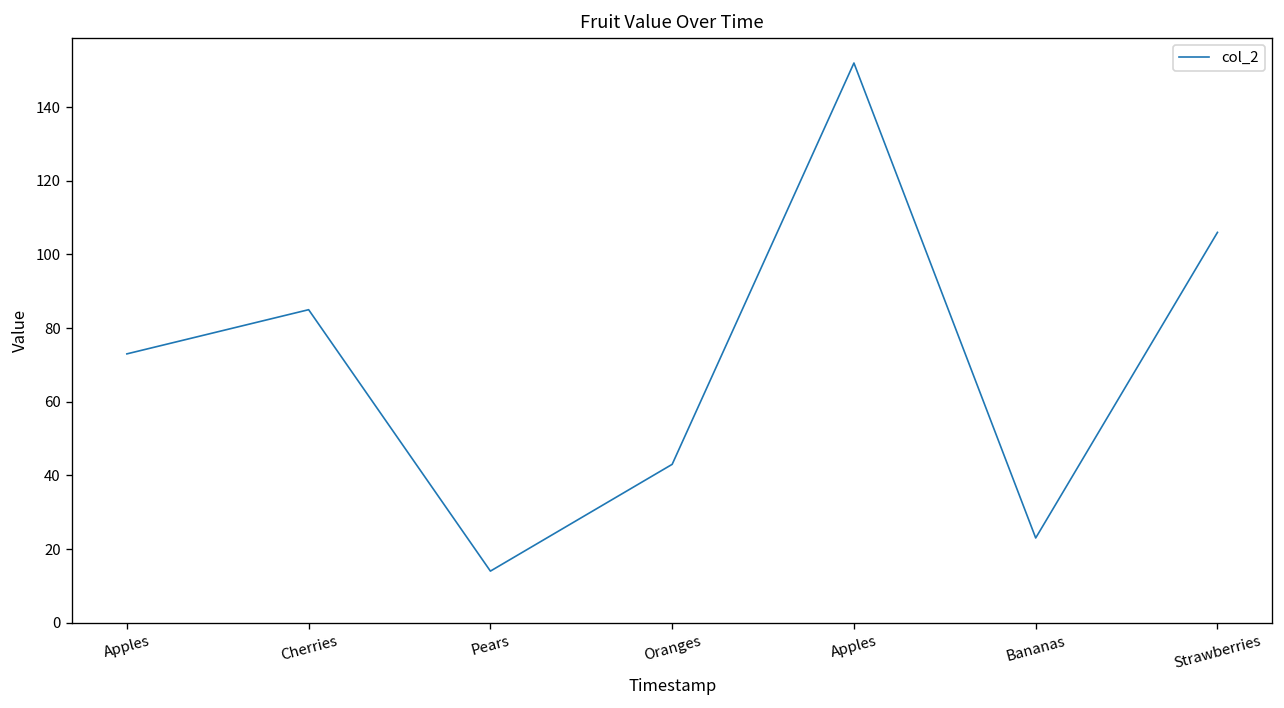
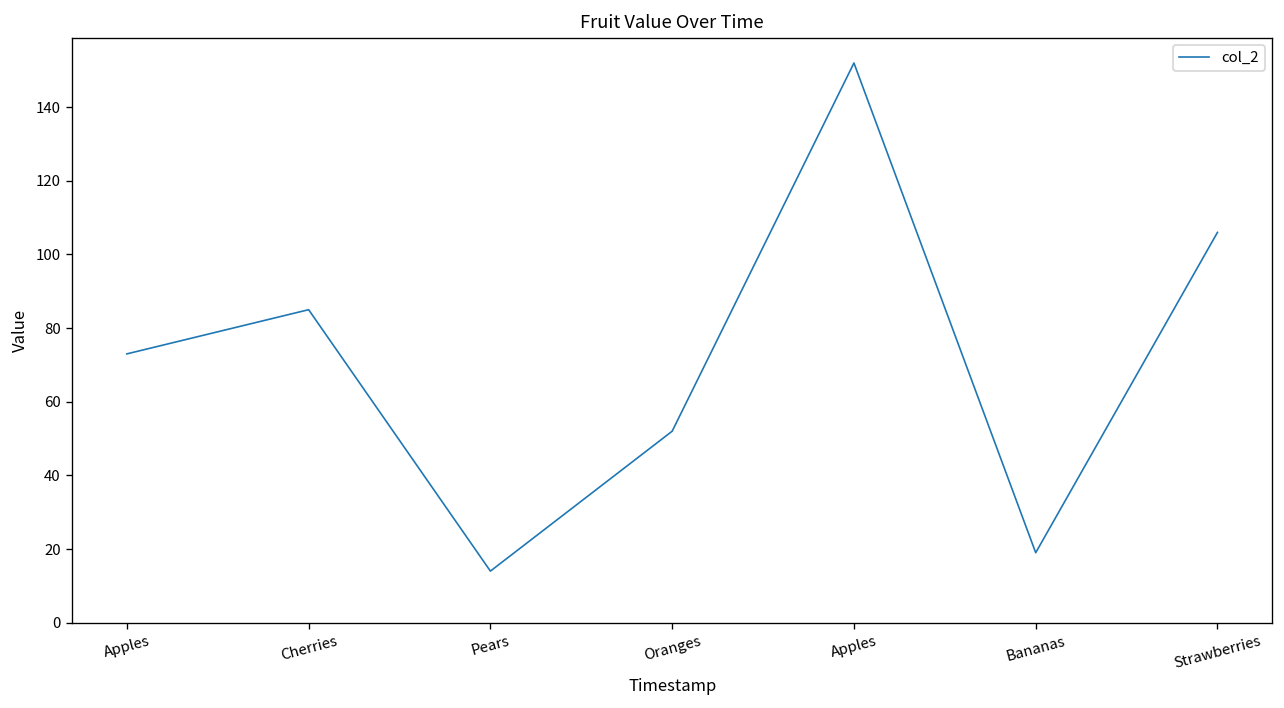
  {
    "Cherries": 85,
    "Pears": 14,
-   "Oranges": 43,
-   "Bananas": 23,
+   "Oranges": 52,
+   "Bananas": 19,
    "Strawberries": 106
  }
